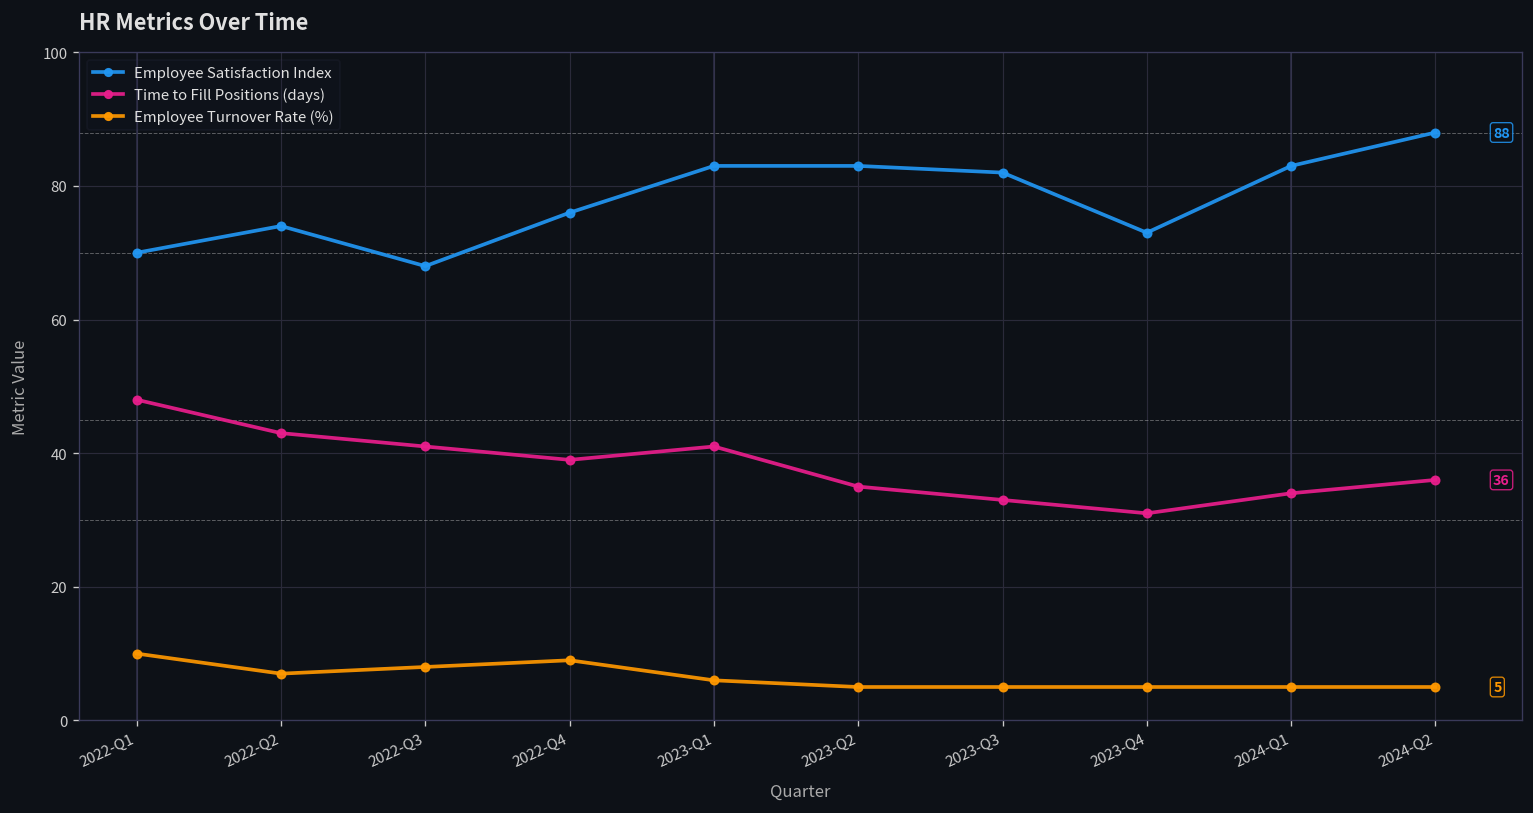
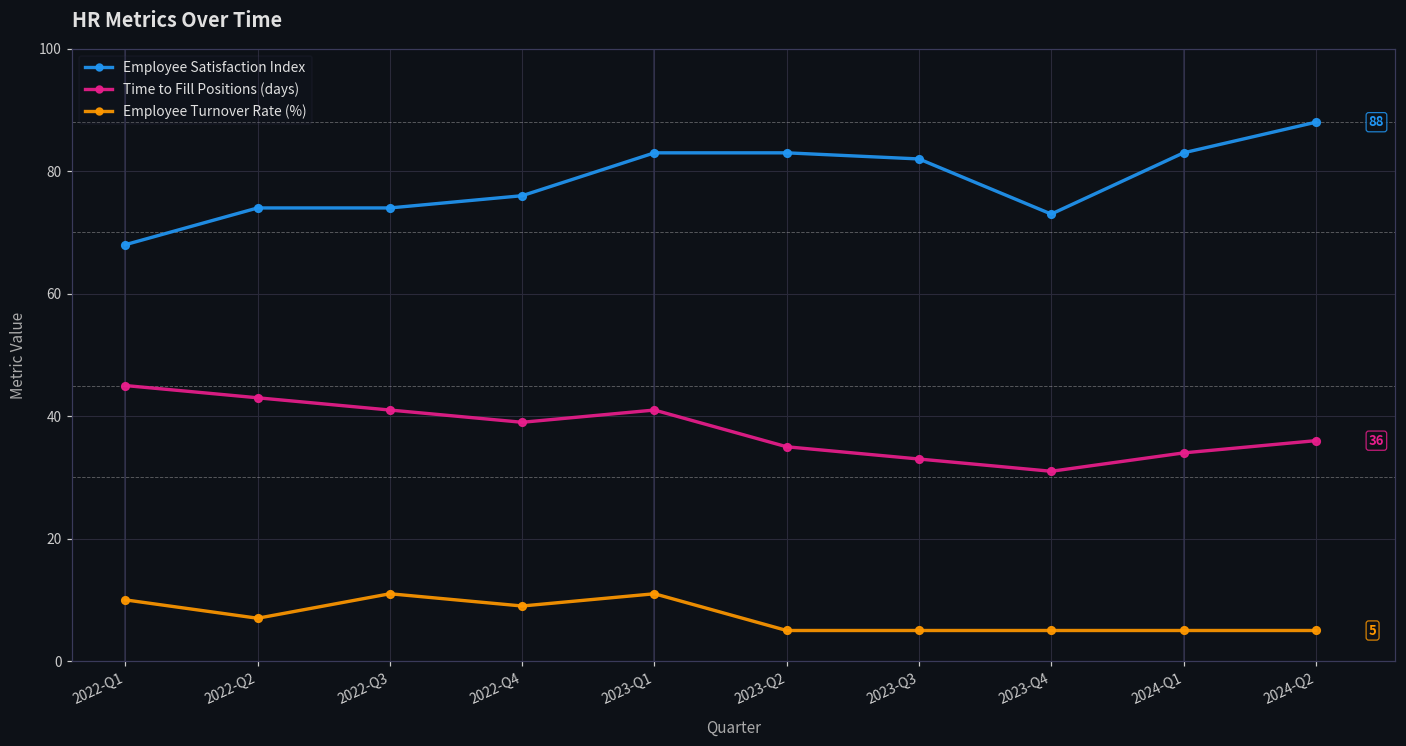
  {
    "Employee Satisfaction Index": {
-     "2022-Q1": 70,
+     "2022-Q1": 68,
      "2022-Q2": 74,
-     "2022-Q3": 68,
+     "2022-Q3": 74,
      "2022-Q4": 76,
      "2023-Q1": 83,
      "2023-Q2": 83,
      "2023-Q3": 82,
      "2023-Q4": 73,
      "2024-Q1": 83,
      "2024-Q2": 88
    },
    "Time to Fill Positions (days)": {
-     "2022-Q1": 48,
+     "2022-Q1": 45,
      "2022-Q2": 43,
      "2022-Q3": 41,
      "2022-Q4": 39,
      "2023-Q1": 41,
      "2023-Q2": 35,
      "2023-Q3": 33,
      "2023-Q4": 31,
      "2024-Q1": 34,
      "2024-Q2": 36
    },
    "Employee Turnover Rate (%)": {
      "2022-Q1": 10,
      "2022-Q2": 7,
-     "2022-Q3": 8,
+     "2022-Q3": 11,
      "2022-Q4": 9,
-     "2023-Q1": 6,
+     "2023-Q1": 11,
      "2023-Q2": 5,
      "2023-Q3": 5,
      "2023-Q4": 5,
      "2024-Q1": 5,
      "2024-Q2": 5
    }
  }
